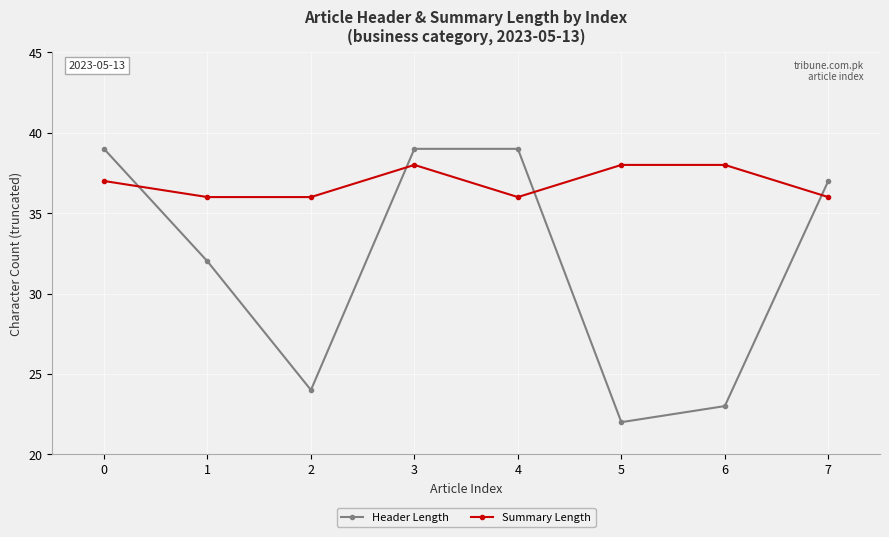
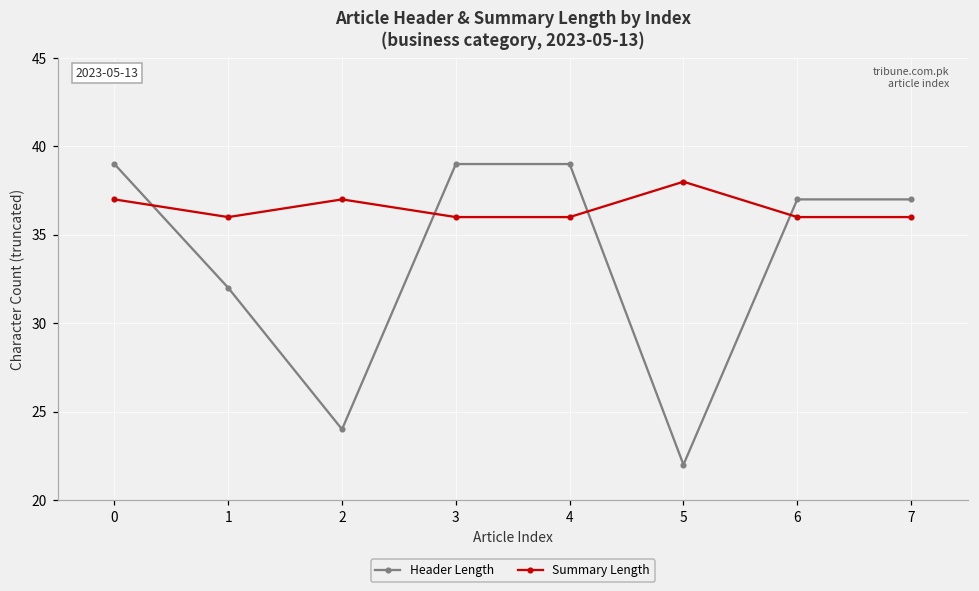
  {
    "Header Length": {
      "0": 39,
      "1": 32,
      "2": 24,
      "3": 39,
      "4": 39,
      "5": 22,
-     "6": 23,
+     "6": 37,
      "7": 37
    },
    "Summary Length": {
      "0": 37,
      "1": 36,
-     "2": 36,
-     "3": 38,
+     "2": 37,
+     "3": 36,
      "4": 36,
      "5": 38,
-     "6": 38,
+     "6": 36,
      "7": 36
    }
  }
